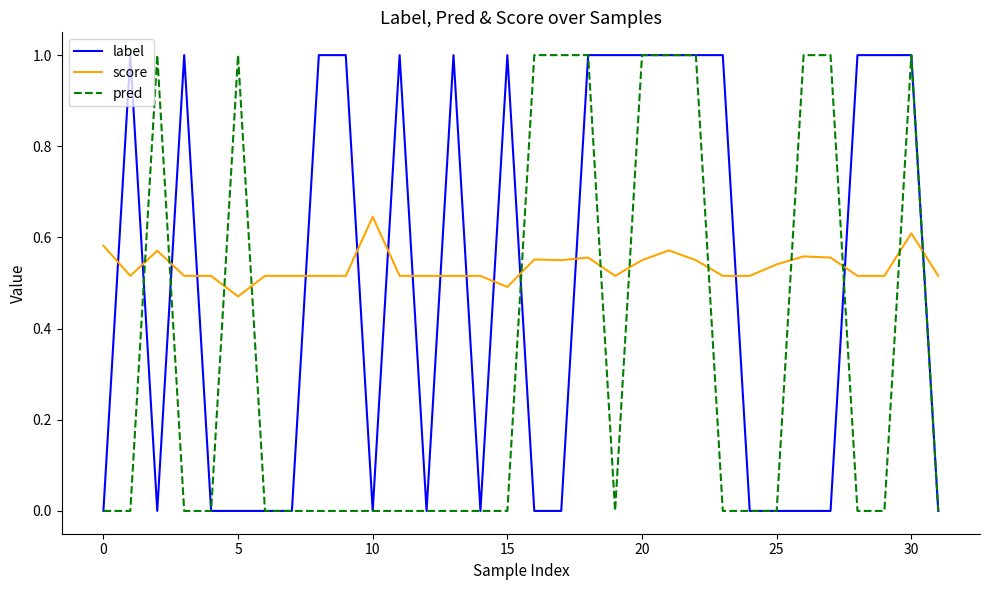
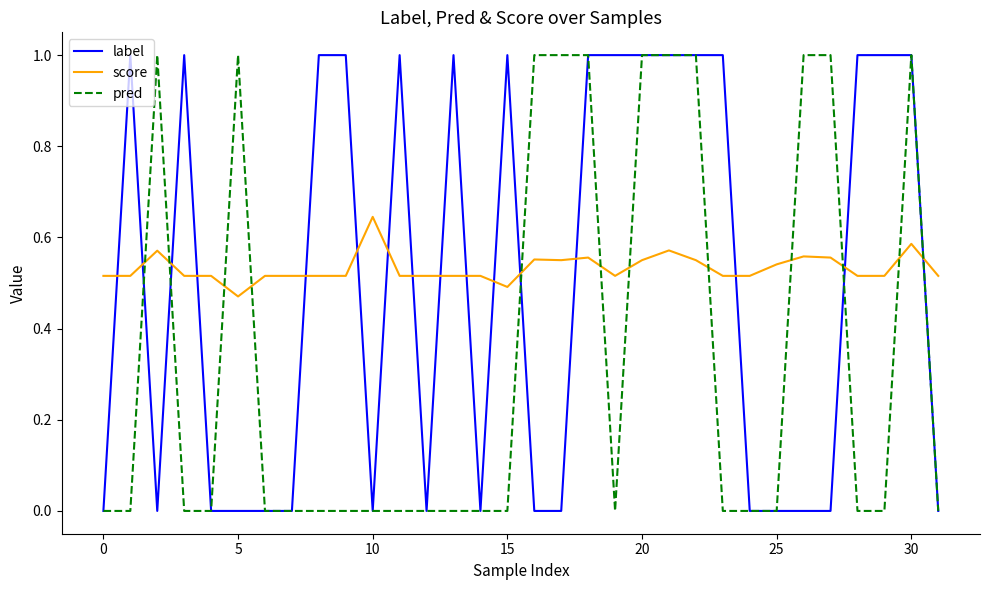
  {
    "label": {
      "5": 0.00,
      "15": 1.00
    },
    "score": {
-     "0": 0.58,
+     "0": 0.52,
      "5": 0.47,
      "10": 0.65,
      "15": 0.49,
      "20": 0.55,
      "25": 0.54,
-     "30": 0.61
+     "30": 0.59
    },
    "pred": {
      "5": 1.00,
      "15": 0.00
    }
  }
